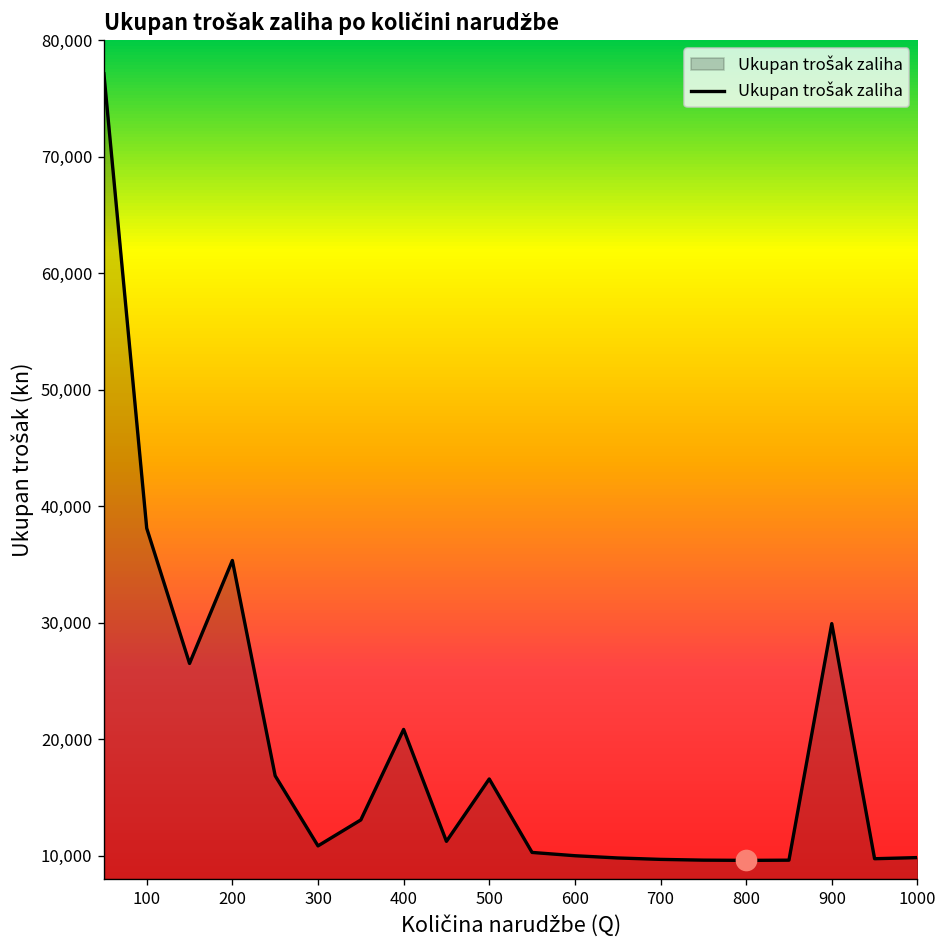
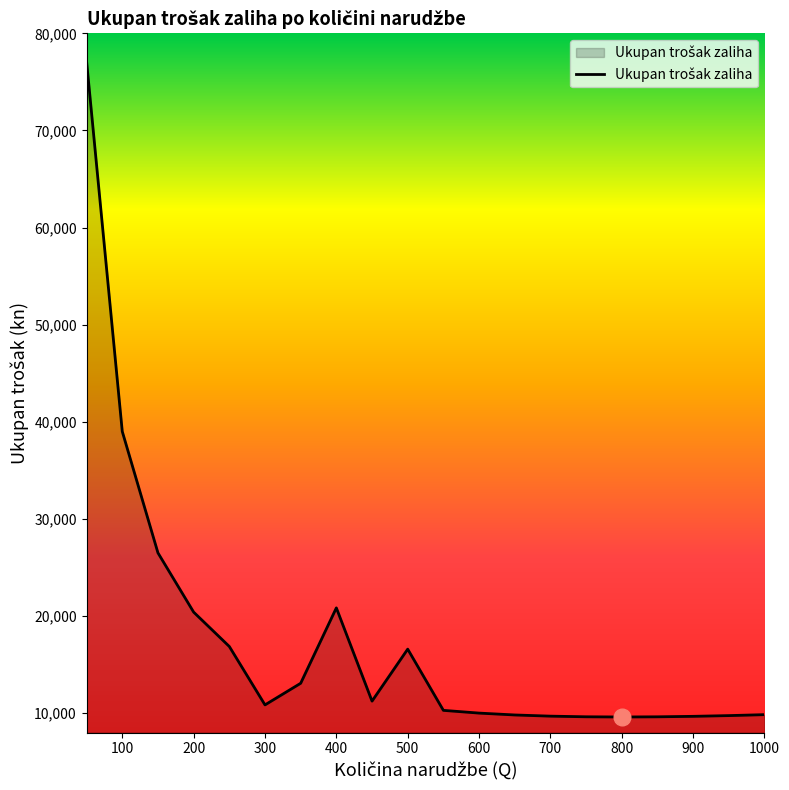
  {
    "Ukupan trošak zaliha": {
-     "100": "38,000",
-     "200": "35,000",
+     "100": "39,000",
+     "200": "20,000",
      "300": "11,000",
      "400": "21,000",
      "500": "17,000",
      "600": "10,000",
      "700": "10,000",
-     "900": "30,000",
+     "900": "10,000",
      "1000": "10,000"
    }
  }
